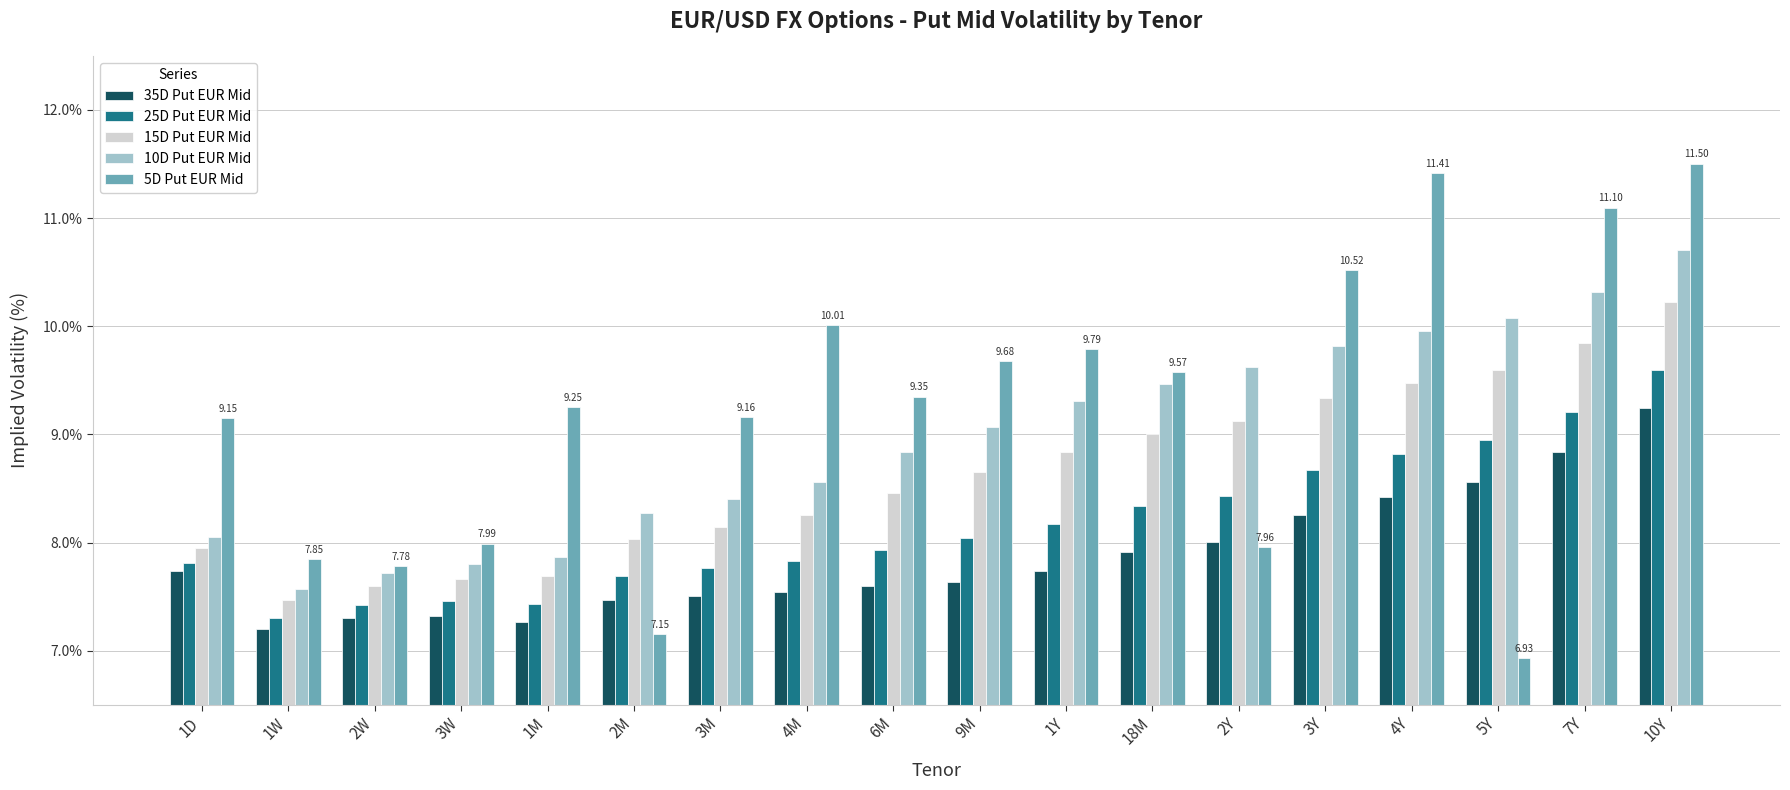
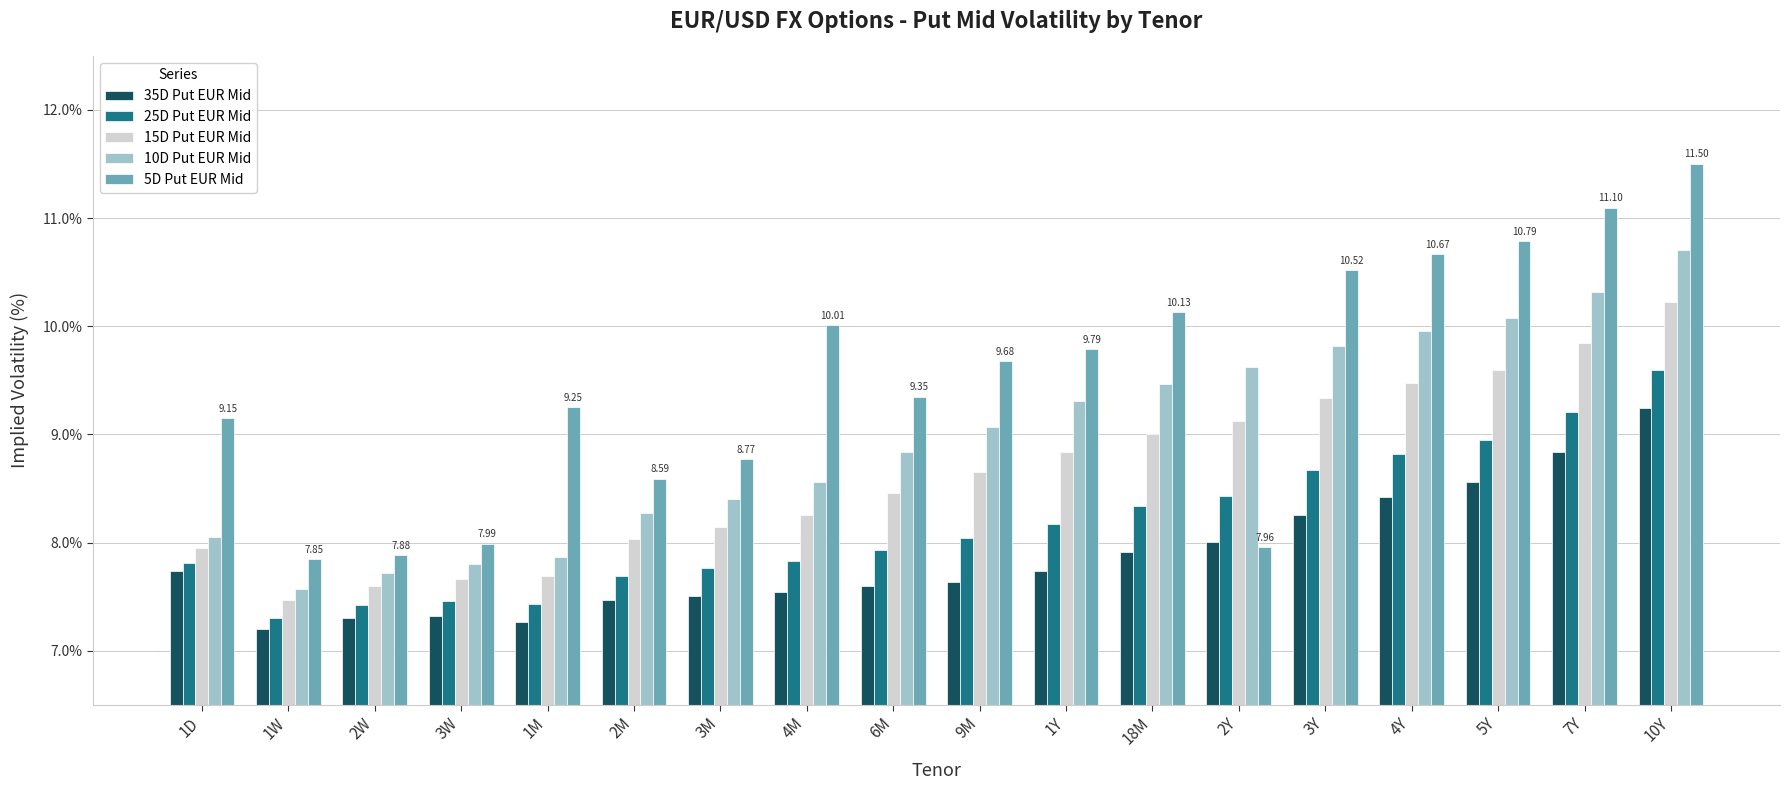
  {
    "5D Put EUR Mid": {
      "1D": 9.15,
      "1W": 7.85,
-     "2W": 7.78,
+     "2W": 7.88,
      "3W": 7.99,
      "1M": 9.25,
-     "2M": 7.15,
-     "3M": 9.16,
+     "2M": 8.59,
+     "3M": 8.77,
      "4M": 10.01,
      "6M": 9.35,
      "9M": 9.68,
      "1Y": 9.79,
-     "18M": 9.57,
+     "18M": 10.13,
      "2Y": 7.96,
      "3Y": 10.52,
-     "4Y": 11.41,
-     "5Y": 6.93,
+     "4Y": 10.67,
+     "5Y": 10.79,
      "7Y": 11.10,
      "10Y": 11.50
    }
  }
